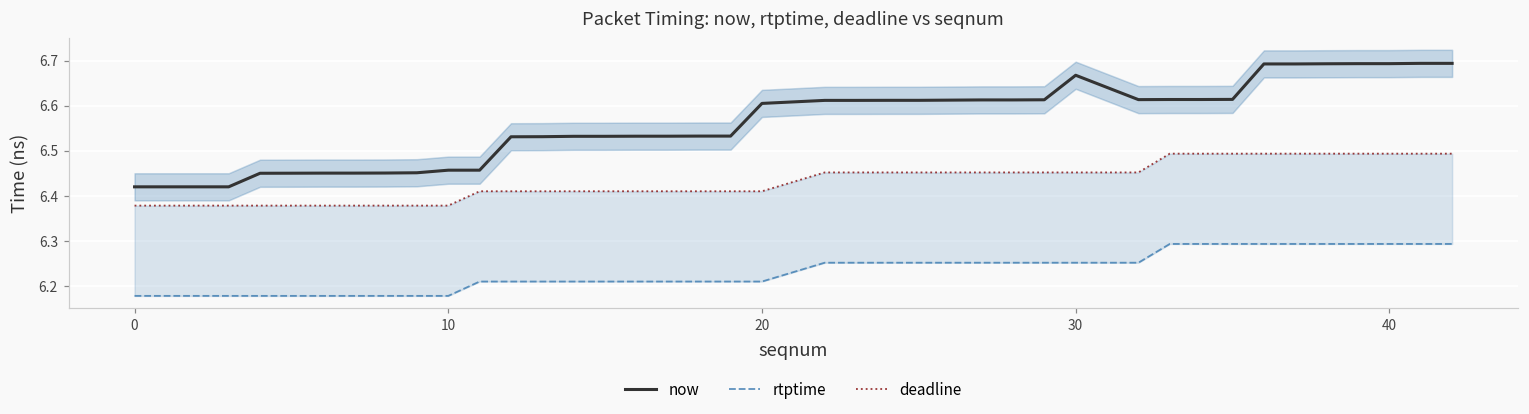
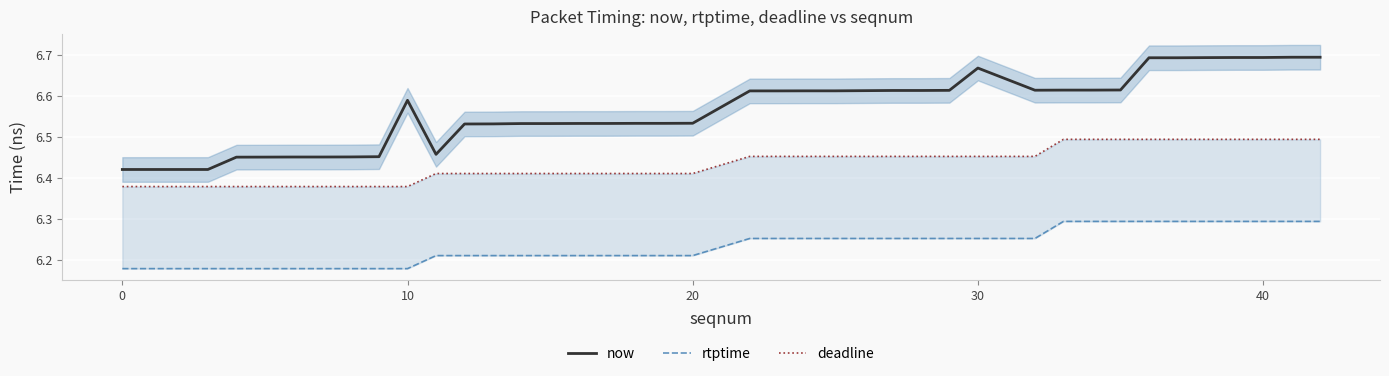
  {
    "now": {
      "0": 6.42,
-     "10": 6.46,
-     "20": 6.61,
+     "10": 6.59,
+     "20": 6.53,
      "30": 6.67,
      "40": 6.69
    },
    "deadline": {
      "0": 6.38,
      "10": 6.38,
      "20": 6.41,
      "30": 6.45,
      "40": 6.49
    }
  }
